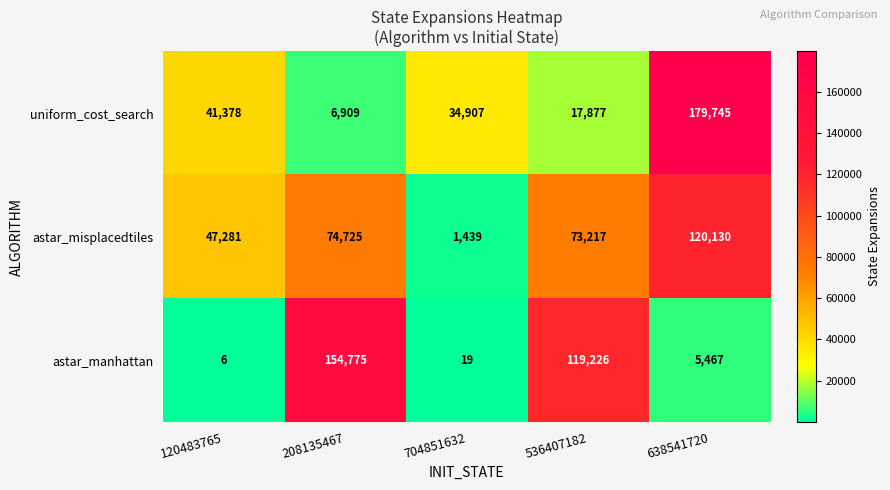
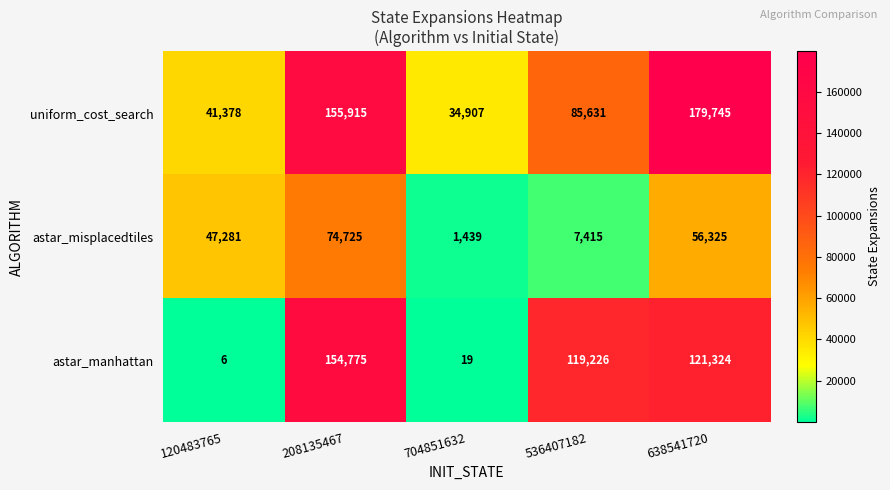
  {
    "uniform_cost_search": {
      "120483765": "41,378",
-     "208135467": "6,909",
+     "208135467": "155,915",
      "704851632": "34,907",
-     "536407182": "17,877",
+     "536407182": "85,631",
      "638541720": "179,745"
    },
    "astar_misplacedtiles": {
      "120483765": "47,281",
      "208135467": "74,725",
      "704851632": "1,439",
-     "536407182": "73,217",
-     "638541720": "120,130"
+     "536407182": "7,415",
+     "638541720": "56,325"
    },
    "astar_manhattan": {
      "120483765": "6",
      "208135467": "154,775",
      "704851632": "19",
      "536407182": "119,226",
-     "638541720": "5,467"
+     "638541720": "121,324"
    }
  }
